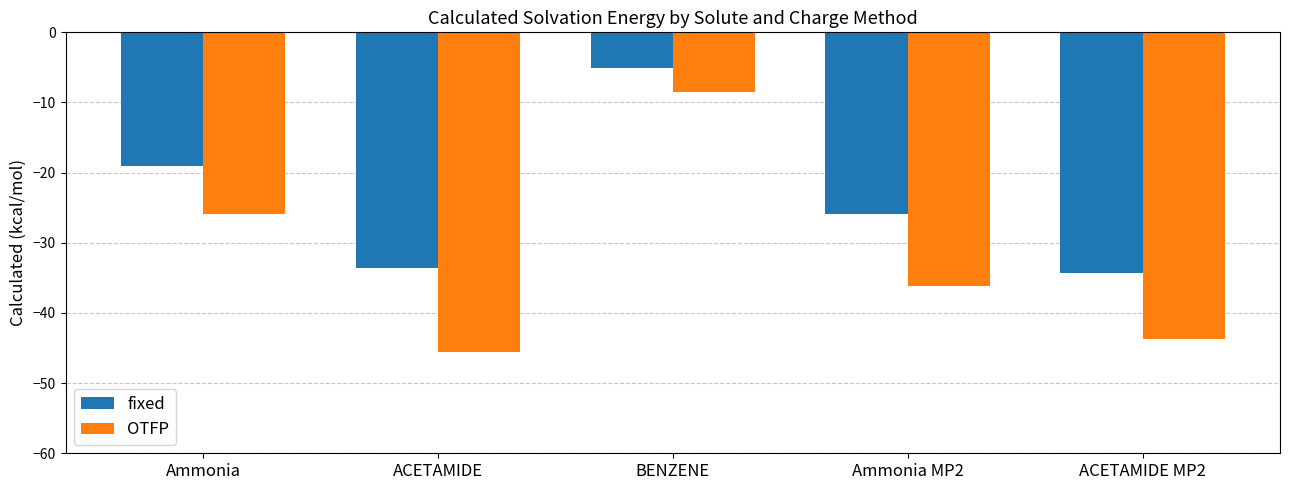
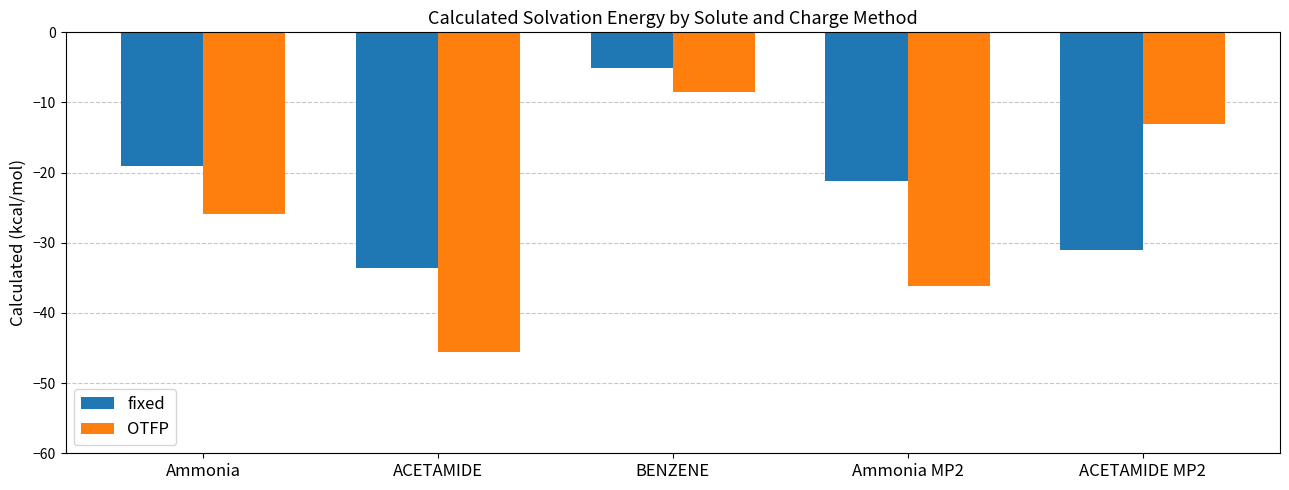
  {
    "fixed": {
      "Ammonia": -19,
      "ACETAMIDE": -34,
      "BENZENE": -5,
-     "Ammonia MP2": -26,
-     "ACETAMIDE MP2": -34
+     "Ammonia MP2": -21,
+     "ACETAMIDE MP2": -31
    },
    "OTFP": {
      "Ammonia": -26,
      "ACETAMIDE": -46,
      "BENZENE": -8,
      "Ammonia MP2": -36,
-     "ACETAMIDE MP2": -44
+     "ACETAMIDE MP2": -13
    }
  }
